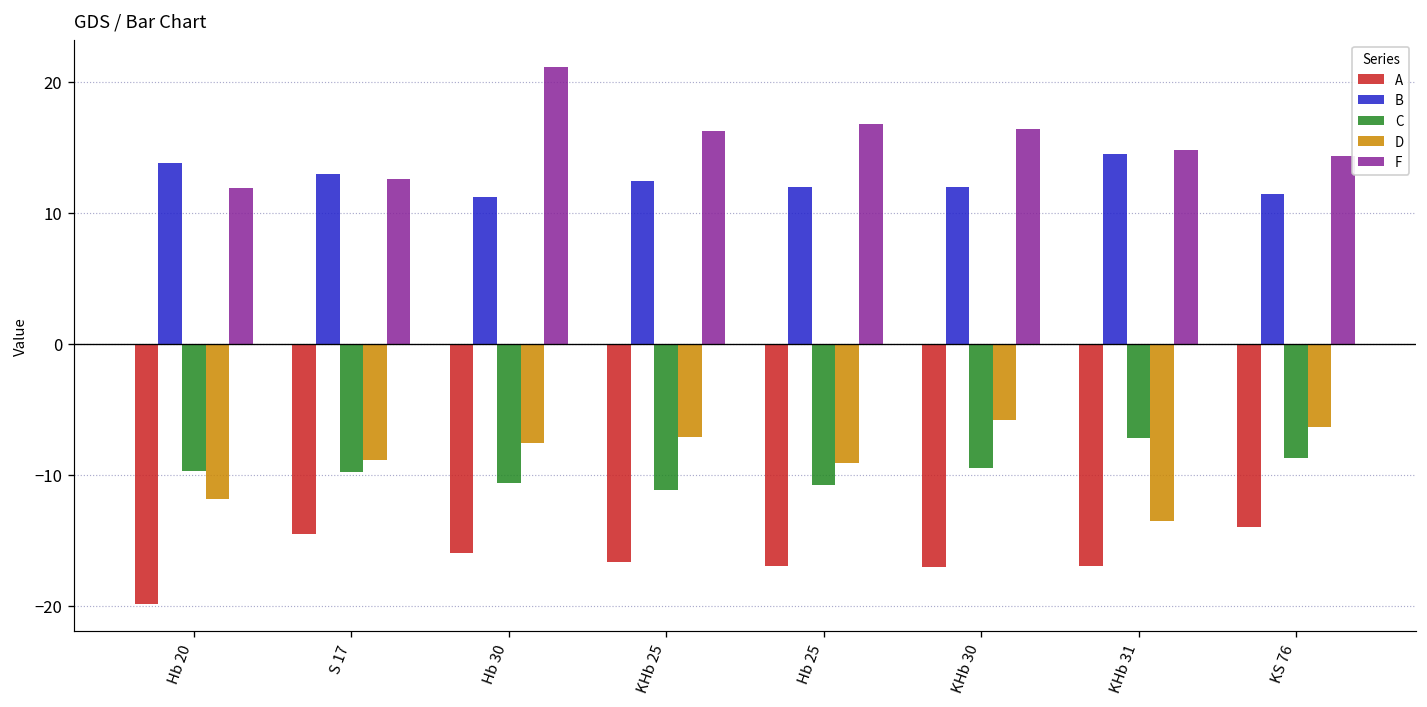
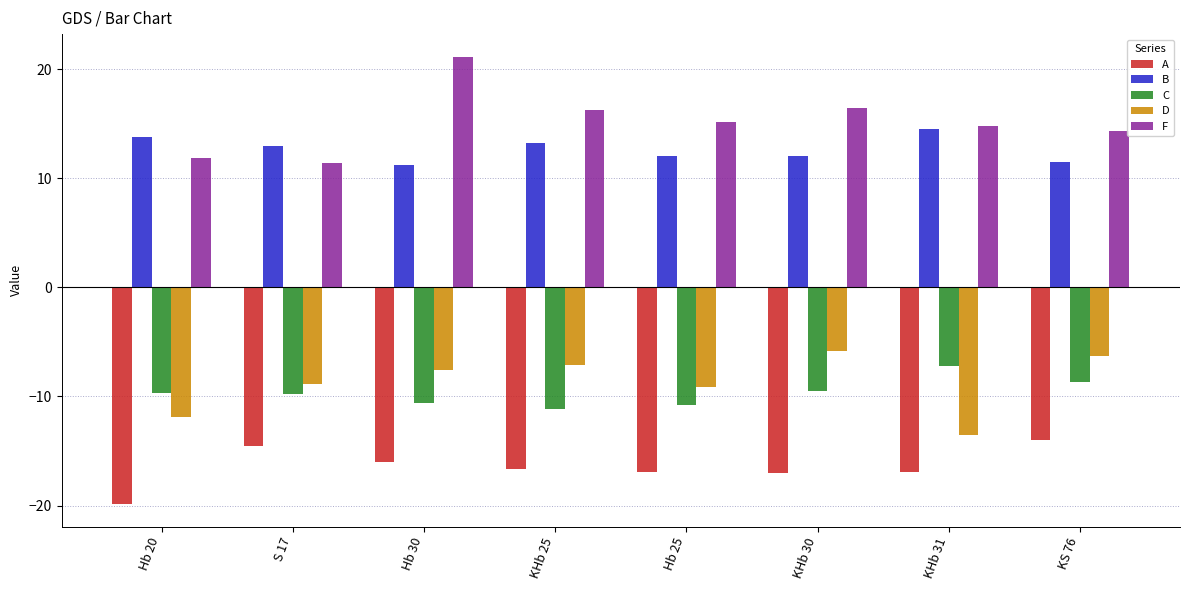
  {
    "A": {
      "Hb 20": -19.9,
      "S 17": -14.5,
      "Hb 30": -16.0,
      "KHb 25": -16.7,
      "Hb 25": -17.0,
      "KHb 30": -17.0,
      "KHb 31": -16.9,
      "KS 76": -14.0
    },
    "B": {
      "Hb 20": 13.8,
      "S 17": 12.9,
      "Hb 30": 11.2,
-     "KHb 25": 12.5,
+     "KHb 25": 13.2,
      "Hb 25": 12.0,
      "KHb 30": 12.0,
      "KHb 31": 14.5,
      "KS 76": 11.4
    },
    "C": {
      "Hb 20": -9.7,
      "S 17": -9.8,
      "Hb 30": -10.6,
      "KHb 25": -11.1,
      "Hb 25": -10.8,
      "KHb 30": -9.5,
      "KHb 31": -7.2,
      "KS 76": -8.7
    },
    "D": {
      "Hb 20": -11.9,
      "S 17": -8.9,
      "Hb 30": -7.5,
      "KHb 25": -7.1,
      "Hb 25": -9.1,
      "KHb 30": -5.8,
      "KHb 31": -13.5,
      "KS 76": -6.3
    },
    "F": {
      "Hb 20": 11.9,
-     "S 17": 12.6,
+     "S 17": 11.4,
      "Hb 30": 21.2,
      "KHb 25": 16.2,
-     "Hb 25": 16.8,
+     "Hb 25": 15.1,
      "KHb 30": 16.4,
      "KHb 31": 14.8,
      "KS 76": 14.4
    }
  }
